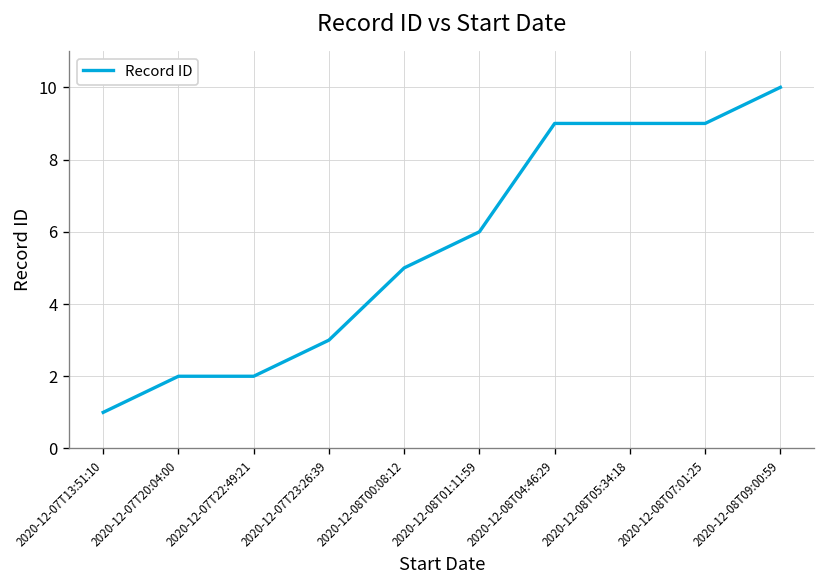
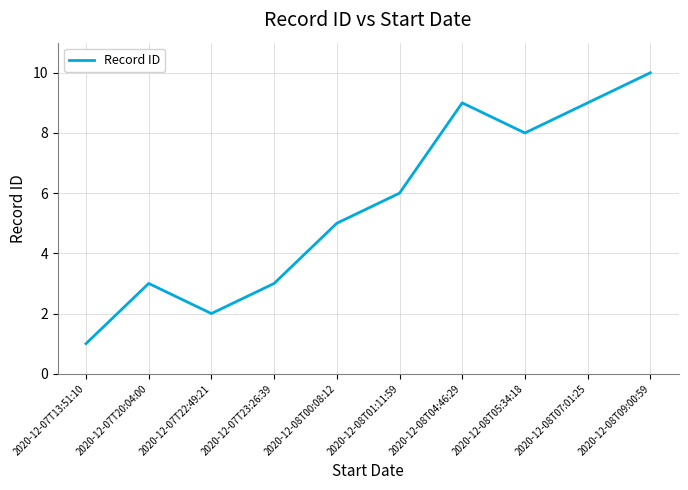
  {
    "2020-12-07T13:51:10": 1,
-   "2020-12-07T20:04:00": 2,
+   "2020-12-07T20:04:00": 3,
    "2020-12-07T22:49:21": 2,
    "2020-12-07T23:26:39": 3,
    "2020-12-08T00:08:12": 5,
    "2020-12-08T01:11:59": 6,
    "2020-12-08T04:46:29": 9,
-   "2020-12-08T05:34:18": 9,
+   "2020-12-08T05:34:18": 8,
    "2020-12-08T07:01:25": 9,
    "2020-12-08T09:00:59": 10
  }
